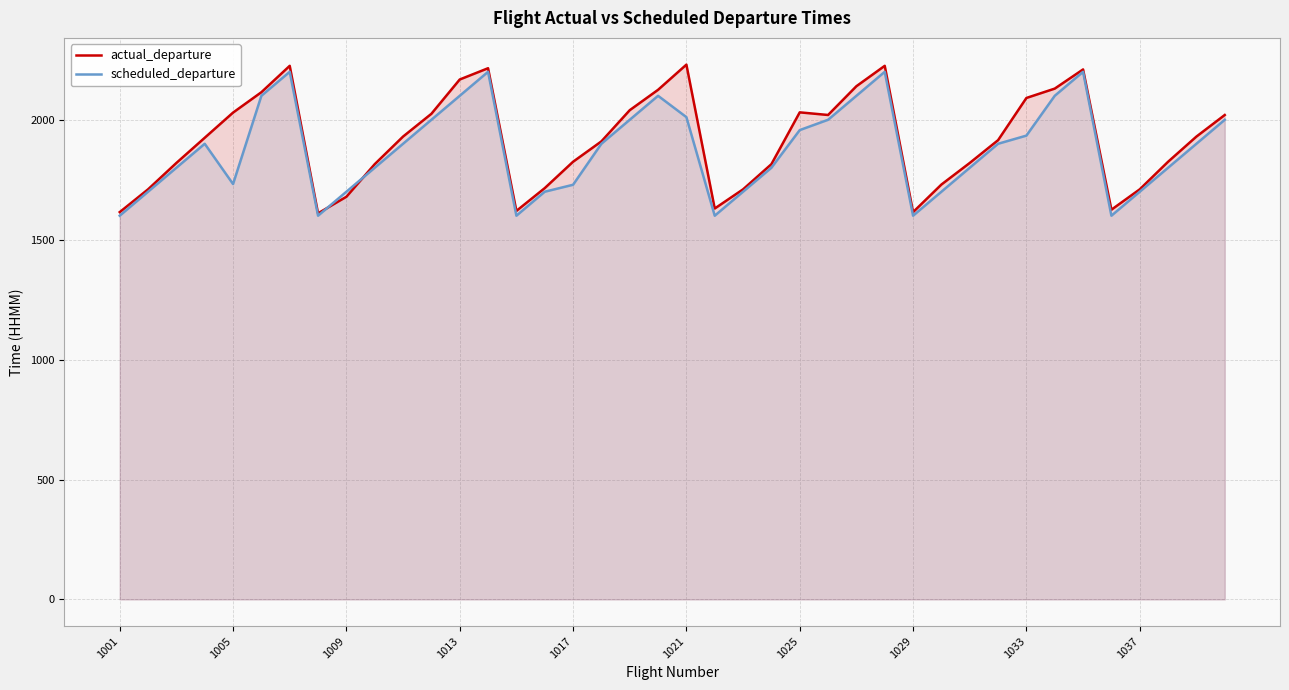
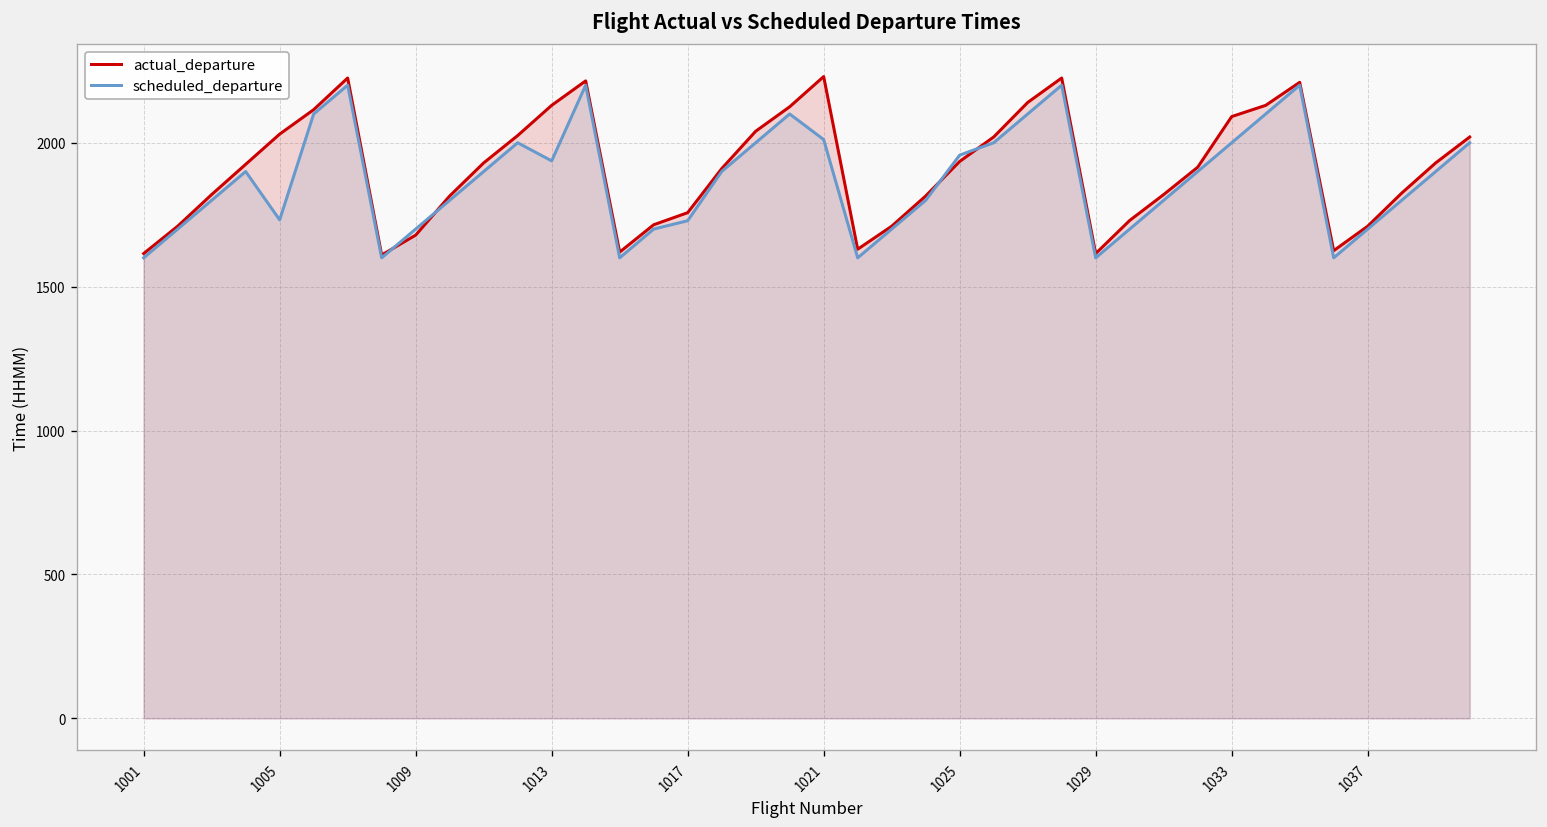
  {
    "actual_departure": {
      "1001": 1620,
      "1005": 2030,
      "1009": 1680,
-     "1013": 2170,
-     "1017": 1830,
+     "1013": 2130,
+     "1017": 1760,
      "1021": 2230,
-     "1025": 2030,
+     "1025": 1940,
      "1029": 1620,
      "1033": 2090
    },
    "scheduled_departure": {
      "1001": 1600,
      "1005": 1730,
      "1009": 1700,
-     "1013": 2100,
+     "1013": 1940,
      "1017": 1730,
      "1021": 2010,
      "1025": 1960,
      "1029": 1600,
-     "1033": 1930
+     "1033": 2000
    }
  }
